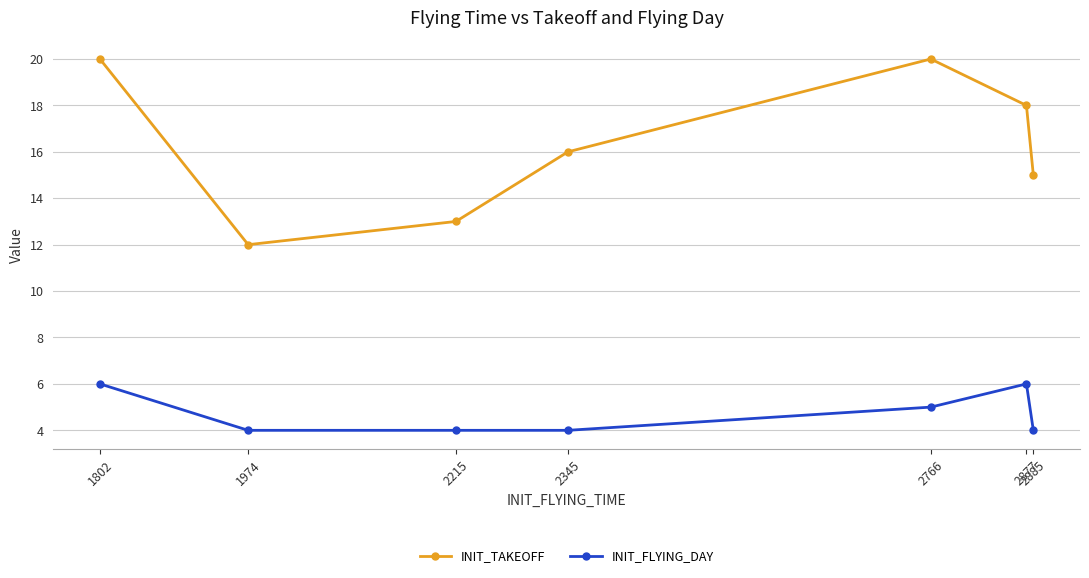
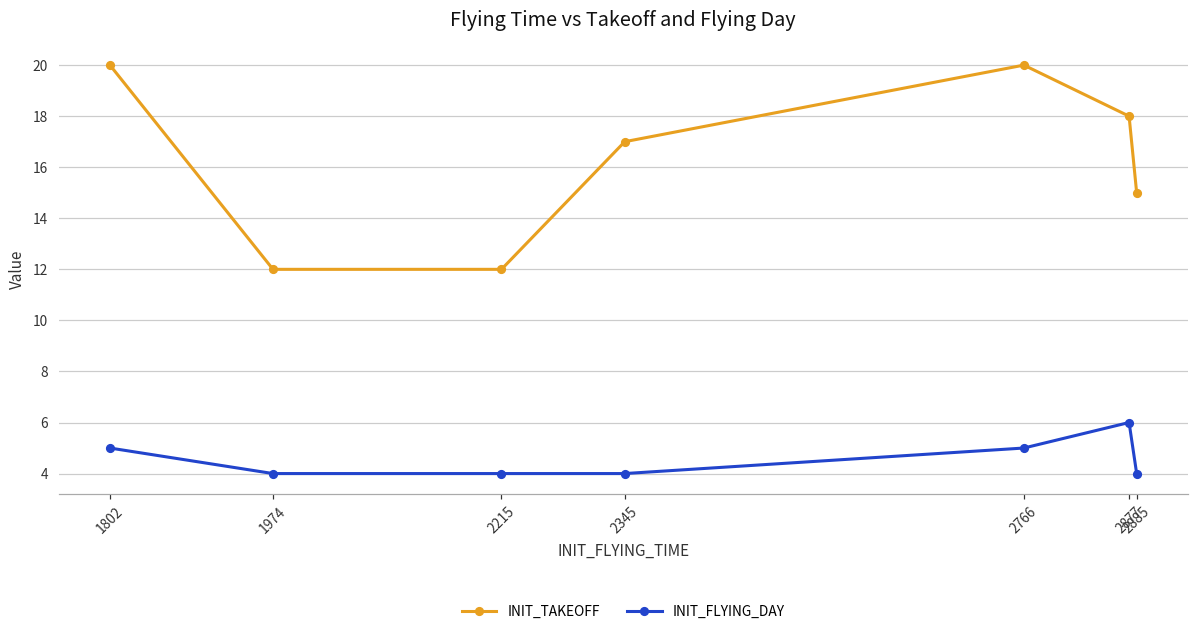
  {
    "INIT_TAKEOFF": {
      "1802": 20,
      "1974": 12,
-     "2215": 13,
-     "2345": 16,
+     "2215": 12,
+     "2345": 17,
      "2766": 20,
      "2877": 18,
      "2885": 15
    },
    "INIT_FLYING_DAY": {
-     "1802": 6,
+     "1802": 5,
      "1974": 4,
      "2215": 4,
      "2345": 4,
      "2766": 5,
      "2877": 6,
      "2885": 4
    }
  }
